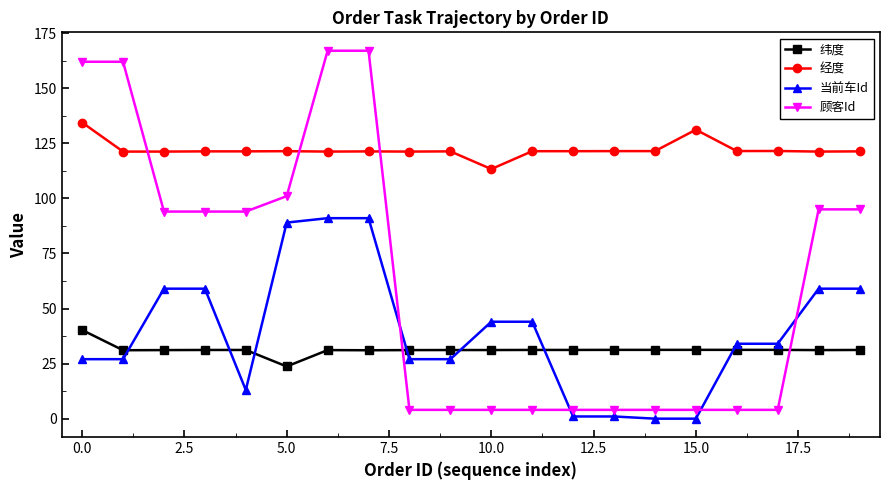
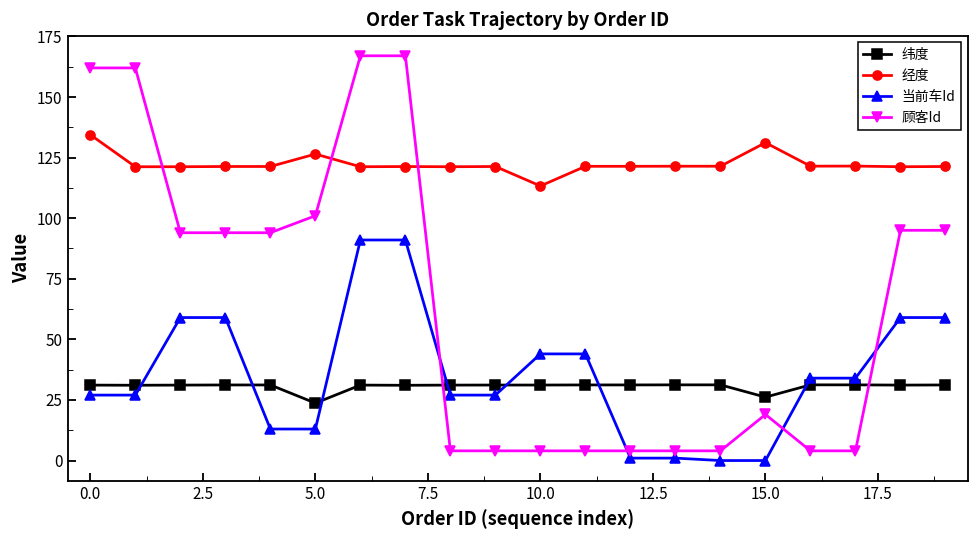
  {
    "纬度": {
-     "0.0": 40,
+     "0.0": 31,
      "5.0": 24,
      "10.0": 31,
-     "15.0": 31
+     "15.0": 26
    },
    "经度": {
      "0.0": 134,
-     "5.0": 121,
+     "5.0": 126,
      "10.0": 113,
      "15.0": 131
    },
    "当前车Id": {
      "0.0": 27,
-     "5.0": 89,
+     "5.0": 13,
      "10.0": 44,
      "15.0": 0
    },
    "顾客Id": {
      "0.0": 162,
      "5.0": 101,
      "10.0": 4,
-     "15.0": 4
+     "15.0": 19
    }
  }
